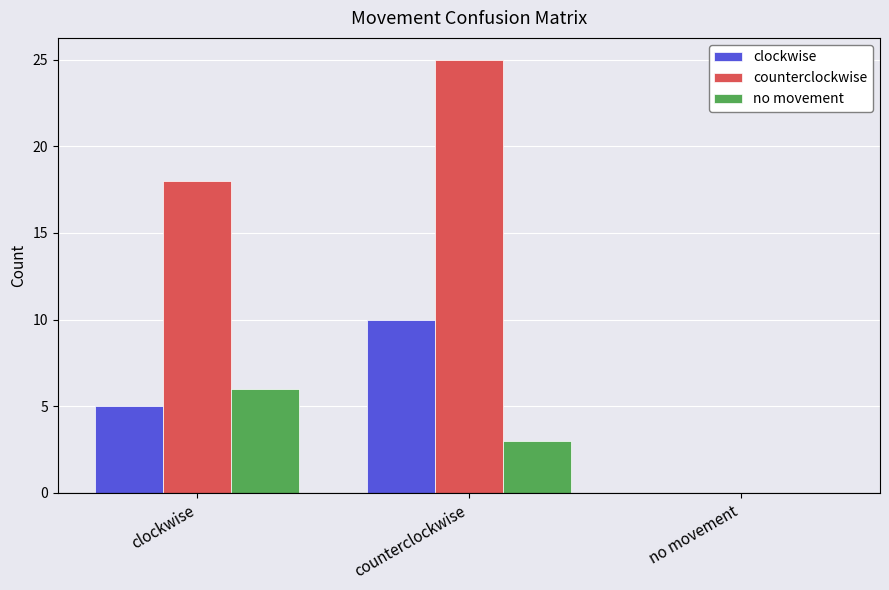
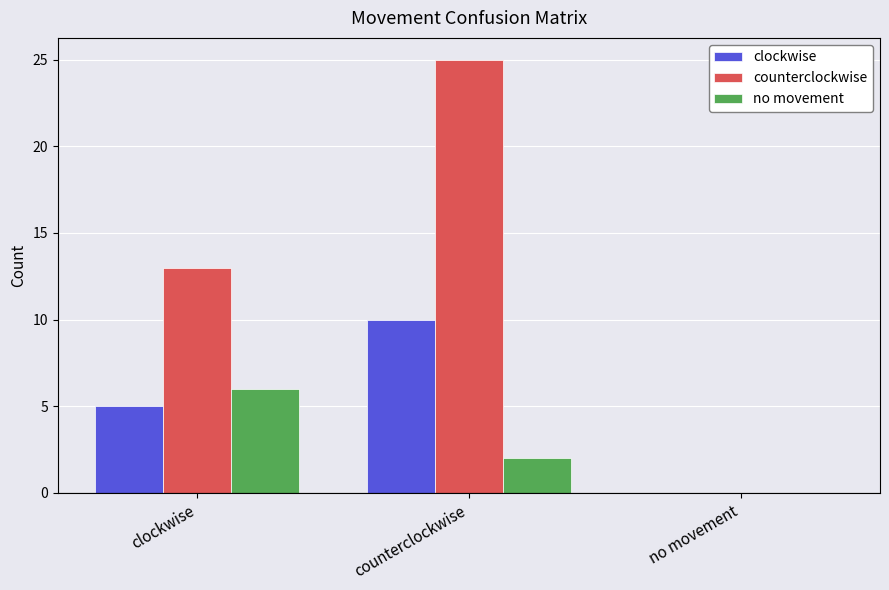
  {
    "clockwise": {
      "clockwise": 5,
      "counterclockwise": 10,
      "no movement": 0
    },
    "counterclockwise": {
-     "clockwise": 18,
+     "clockwise": 13,
      "counterclockwise": 25,
      "no movement": 0
    },
    "no movement": {
      "clockwise": 6,
-     "counterclockwise": 3,
+     "counterclockwise": 2,
      "no movement": 0
    }
  }
